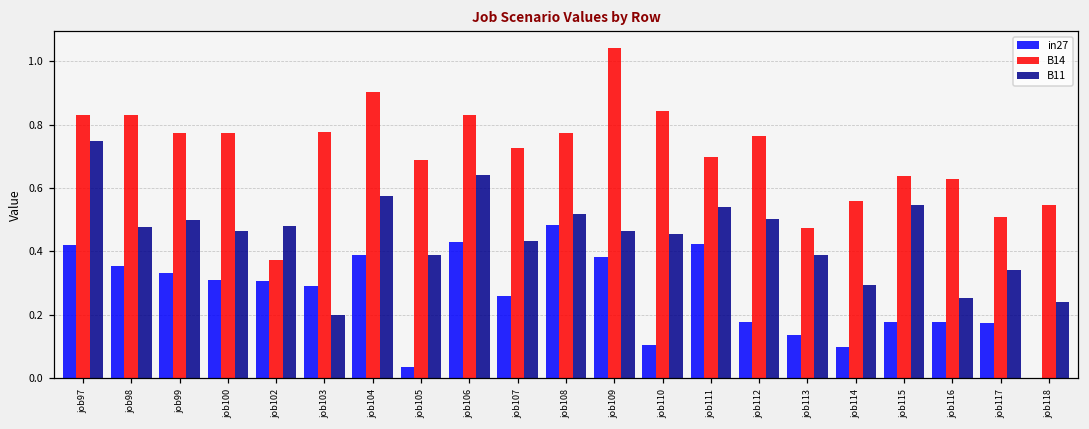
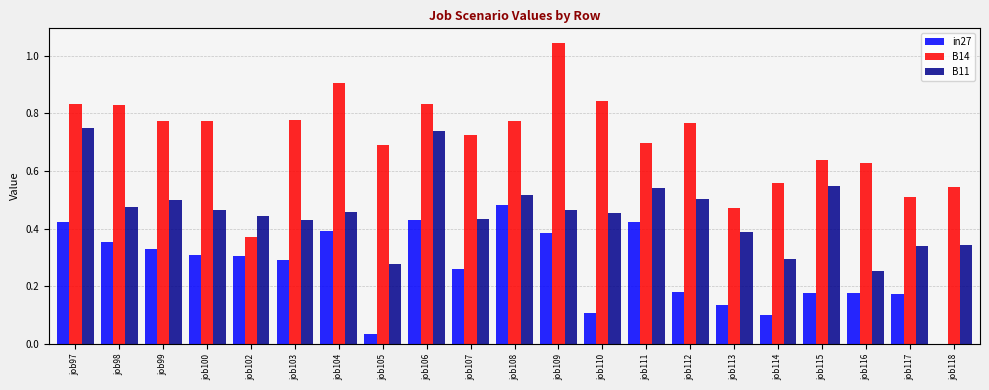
  {
    "in27": {
      "job97": 0.42,
      "job98": 0.35,
      "job99": 0.33,
      "job100": 0.31,
      "job102": 0.31,
      "job103": 0.29,
      "job104": 0.39,
      "job105": 0.04,
      "job106": 0.43,
      "job107": 0.26,
      "job108": 0.48,
      "job109": 0.38,
      "job110": 0.11,
      "job111": 0.42,
      "job112": 0.18,
      "job113": 0.14,
      "job114": 0.10,
      "job115": 0.18,
      "job116": 0.18,
      "job117": 0.17,
      "job118": 0.00
    },
    "B14": {
      "job97": 0.83,
      "job98": 0.83,
      "job99": 0.78,
      "job100": 0.77,
      "job102": 0.37,
      "job103": 0.78,
      "job104": 0.90,
      "job105": 0.69,
      "job106": 0.83,
      "job107": 0.72,
      "job108": 0.77,
      "job109": 1.04,
      "job110": 0.84,
      "job111": 0.70,
      "job112": 0.76,
      "job113": 0.47,
      "job114": 0.56,
      "job115": 0.64,
      "job116": 0.63,
      "job117": 0.51,
      "job118": 0.55
    },
    "B11": {
      "job97": 0.75,
      "job98": 0.48,
      "job99": 0.50,
      "job100": 0.46,
-     "job102": 0.48,
-     "job103": 0.20,
-     "job104": 0.58,
-     "job105": 0.39,
-     "job106": 0.64,
+     "job102": 0.44,
+     "job103": 0.43,
+     "job104": 0.46,
+     "job105": 0.28,
+     "job106": 0.74,
      "job107": 0.43,
      "job108": 0.52,
      "job109": 0.47,
      "job110": 0.46,
      "job111": 0.54,
      "job112": 0.50,
      "job113": 0.39,
      "job114": 0.29,
      "job115": 0.55,
      "job116": 0.25,
      "job117": 0.34,
-     "job118": 0.24
+     "job118": 0.34
    }
  }
